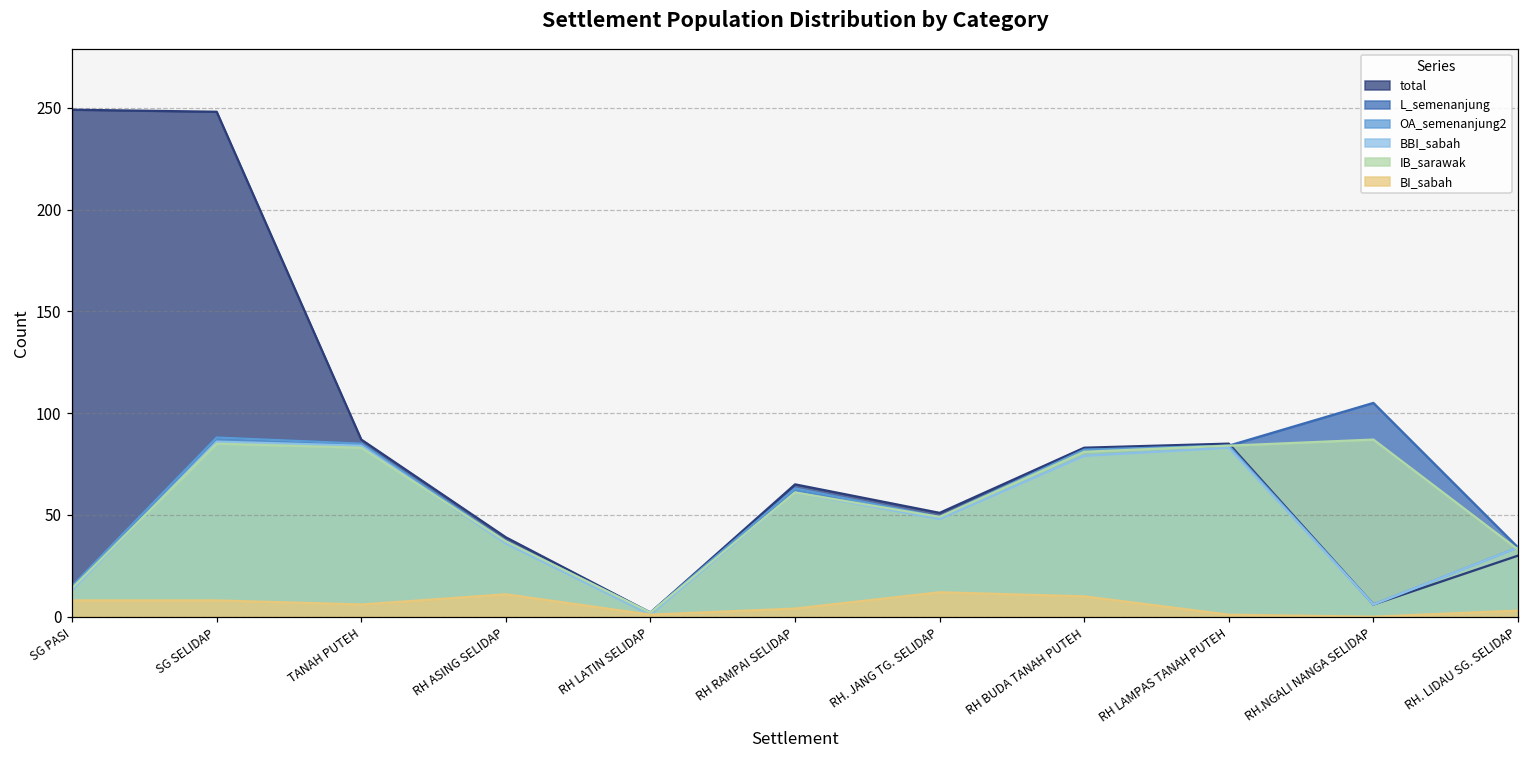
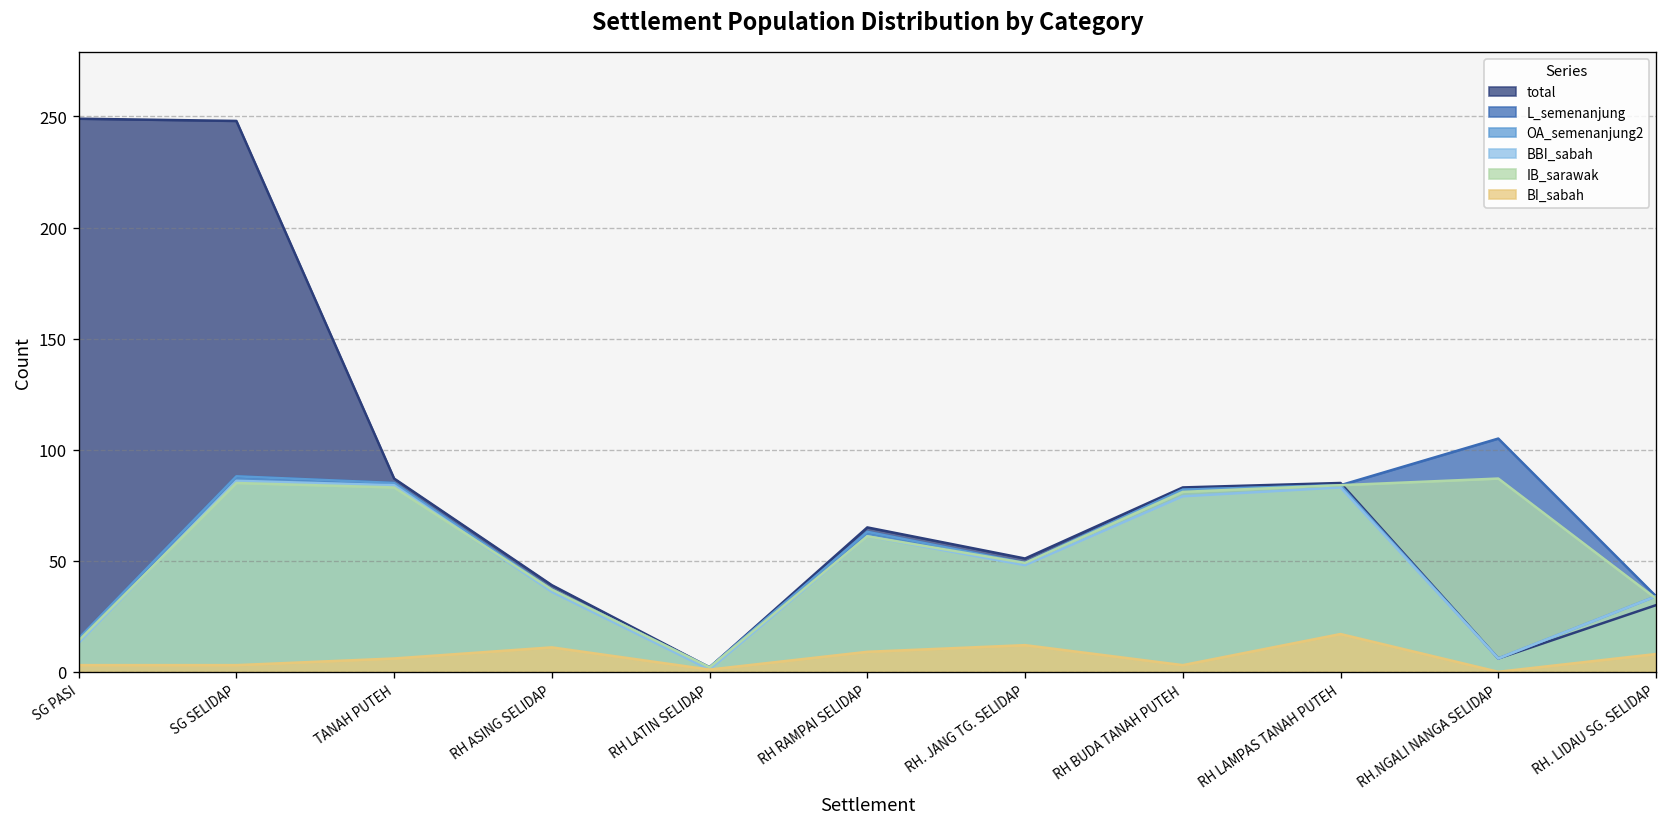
  {
    "total": {
      "SG PASI": 249,
      "SG SELIDAP": 248,
      "TANAH PUTEH": 87,
      "RH ASING SELIDAP": 39,
      "RH RAMPAI SELIDAP": 65,
      "RH. JANG TG. SELIDAP": 51,
      "RH. LIDAU SG. SELIDAP": 30
    },
    "L_semenanjung": {
      "RH.NGALI NANGA SELIDAP": 105
    },
    "BBI_sabah": {
      "RH BUDA TANAH PUTEH": 79
    },
    "IB_sarawak": {
      "RH.NGALI NANGA SELIDAP": 87
    },
    "BI_sabah": {
-     "SG PASI": 8,
-     "SG SELIDAP": 8,
+     "SG PASI": 3,
+     "SG SELIDAP": 3,
      "TANAH PUTEH": 6,
      "RH ASING SELIDAP": 11,
-     "RH RAMPAI SELIDAP": 4,
+     "RH RAMPAI SELIDAP": 9,
      "RH. JANG TG. SELIDAP": 12,
-     "RH BUDA TANAH PUTEH": 10,
-     "RH LAMPAS TANAH PUTEH": 1,
+     "RH BUDA TANAH PUTEH": 3,
+     "RH LAMPAS TANAH PUTEH": 17,
      "RH.NGALI NANGA SELIDAP": 0,
-     "RH. LIDAU SG. SELIDAP": 3
+     "RH. LIDAU SG. SELIDAP": 8
    }
  }
